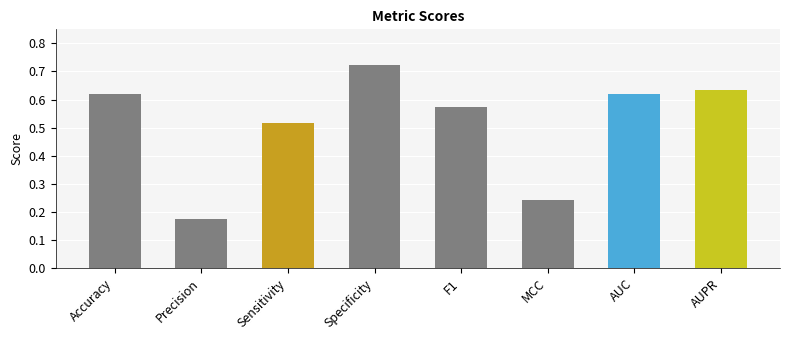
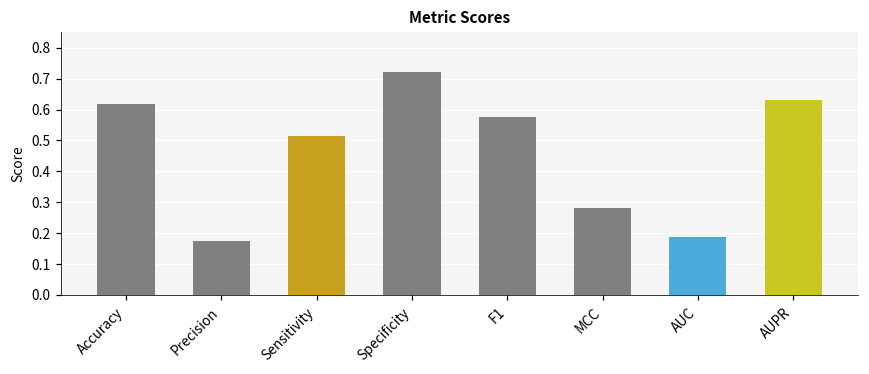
  {
    "Accuracy": 0.62,
    "Precision": 0.17,
    "Sensitivity": 0.52,
    "Specificity": 0.72,
    "F1": 0.58,
-   "MCC": 0.24,
-   "AUC": 0.62,
+   "MCC": 0.28,
+   "AUC": 0.19,
    "AUPR": 0.63
  }
